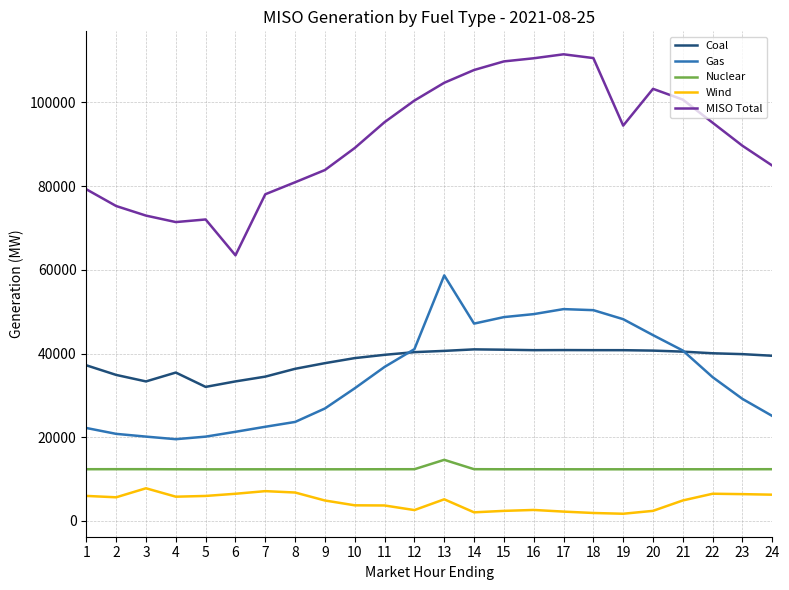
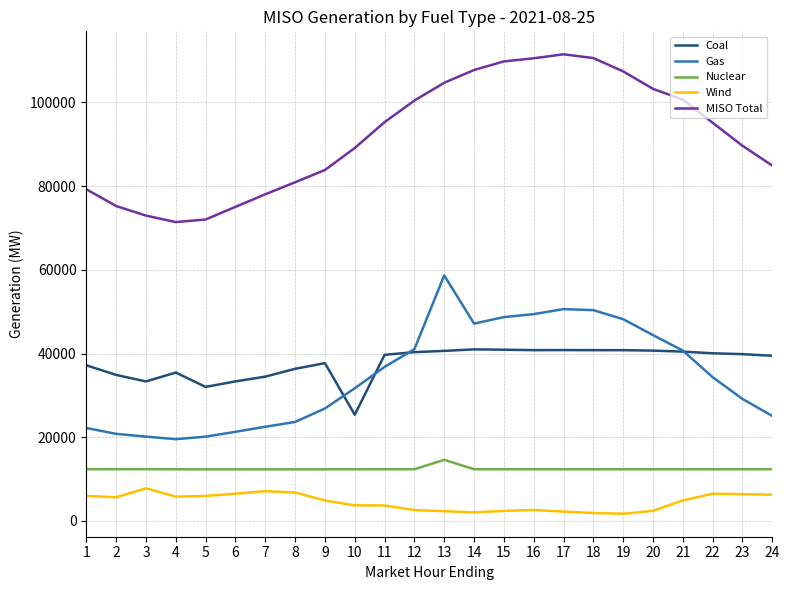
  {
    "Coal": {
      "1": 37000,
      "2": 35000,
      "3": 33000,
      "4": 35000,
      "5": 32000,
      "6": 33000,
      "7": 34000,
      "8": 36000,
      "9": 38000,
-     "10": 39000,
+     "10": 25000,
      "11": 40000,
      "12": 40000,
      "13": 41000,
      "14": 41000,
      "15": 41000,
      "16": 41000,
      "17": 41000,
      "18": 41000,
      "19": 41000,
      "20": 41000,
      "22": 40000,
      "23": 40000,
      "24": 39000
    },
    "Gas": {
      "1": 22000,
      "2": 21000,
      "3": 20000,
      "4": 20000,
      "5": 20000,
      "6": 21000,
      "7": 23000,
      "8": 24000,
      "9": 27000,
      "10": 32000,
      "11": 37000,
      "12": 41000,
      "13": 59000,
      "14": 47000,
      "15": 49000,
      "16": 49000,
      "17": 51000,
      "18": 50000,
      "19": 48000,
      "20": 44000,
      "22": 34000,
      "23": 29000,
      "24": 25000
    },
    "Nuclear": {
      "1": 12000,
      "2": 12000,
      "3": 12000,
      "4": 12000,
      "5": 12000,
      "6": 12000,
      "7": 12000,
      "8": 12000,
      "9": 12000,
      "10": 12000,
      "11": 12000,
      "12": 12000,
      "13": 15000,
      "14": 12000,
      "15": 12000,
      "16": 12000,
      "17": 12000,
      "18": 12000,
      "19": 12000,
      "20": 12000,
      "21": 12000,
      "22": 12000,
      "23": 12000,
      "24": 12000
    },
    "Wind": {
      "1": 6000,
      "2": 6000,
      "3": 8000,
      "4": 6000,
      "5": 6000,
      "6": 7000,
      "7": 7000,
      "8": 7000,
      "9": 5000,
      "10": 4000,
      "11": 4000,
      "12": 3000,
-     "13": 5000,
+     "13": 2000,
      "14": 2000,
      "15": 2000,
      "16": 3000,
      "17": 2000,
      "18": 2000,
      "19": 2000,
      "20": 2000,
      "21": 5000,
      "22": 7000,
      "23": 6000,
      "24": 6000
    },
    "MISO Total": {
      "1": 79000,
      "2": 75000,
      "3": 73000,
      "4": 71000,
      "5": 72000,
-     "6": 63000,
+     "6": 75000,
      "7": 78000,
      "8": 81000,
      "9": 84000,
      "10": 89000,
      "11": 95000,
      "12": 100000,
      "13": 105000,
      "14": 108000,
      "15": 110000,
      "16": 111000,
      "17": 111000,
      "18": 111000,
-     "19": 94000,
+     "19": 107000,
      "20": 103000,
      "22": 95000,
      "23": 90000,
      "24": 85000
    }
  }
